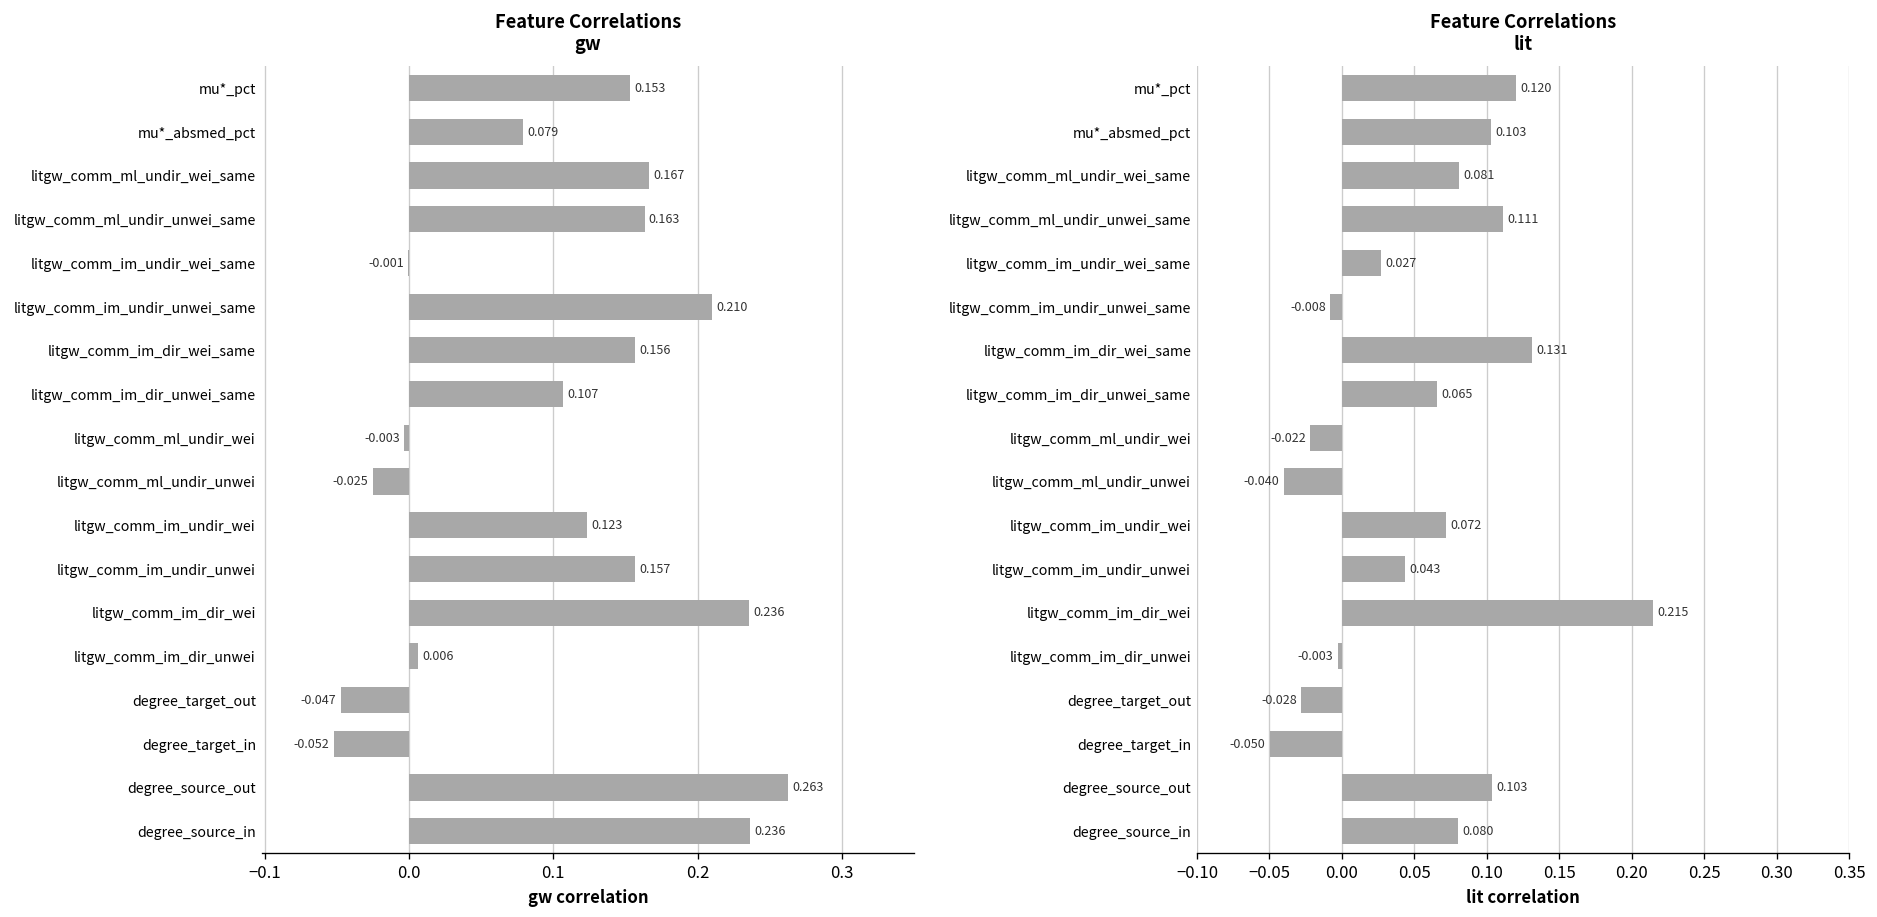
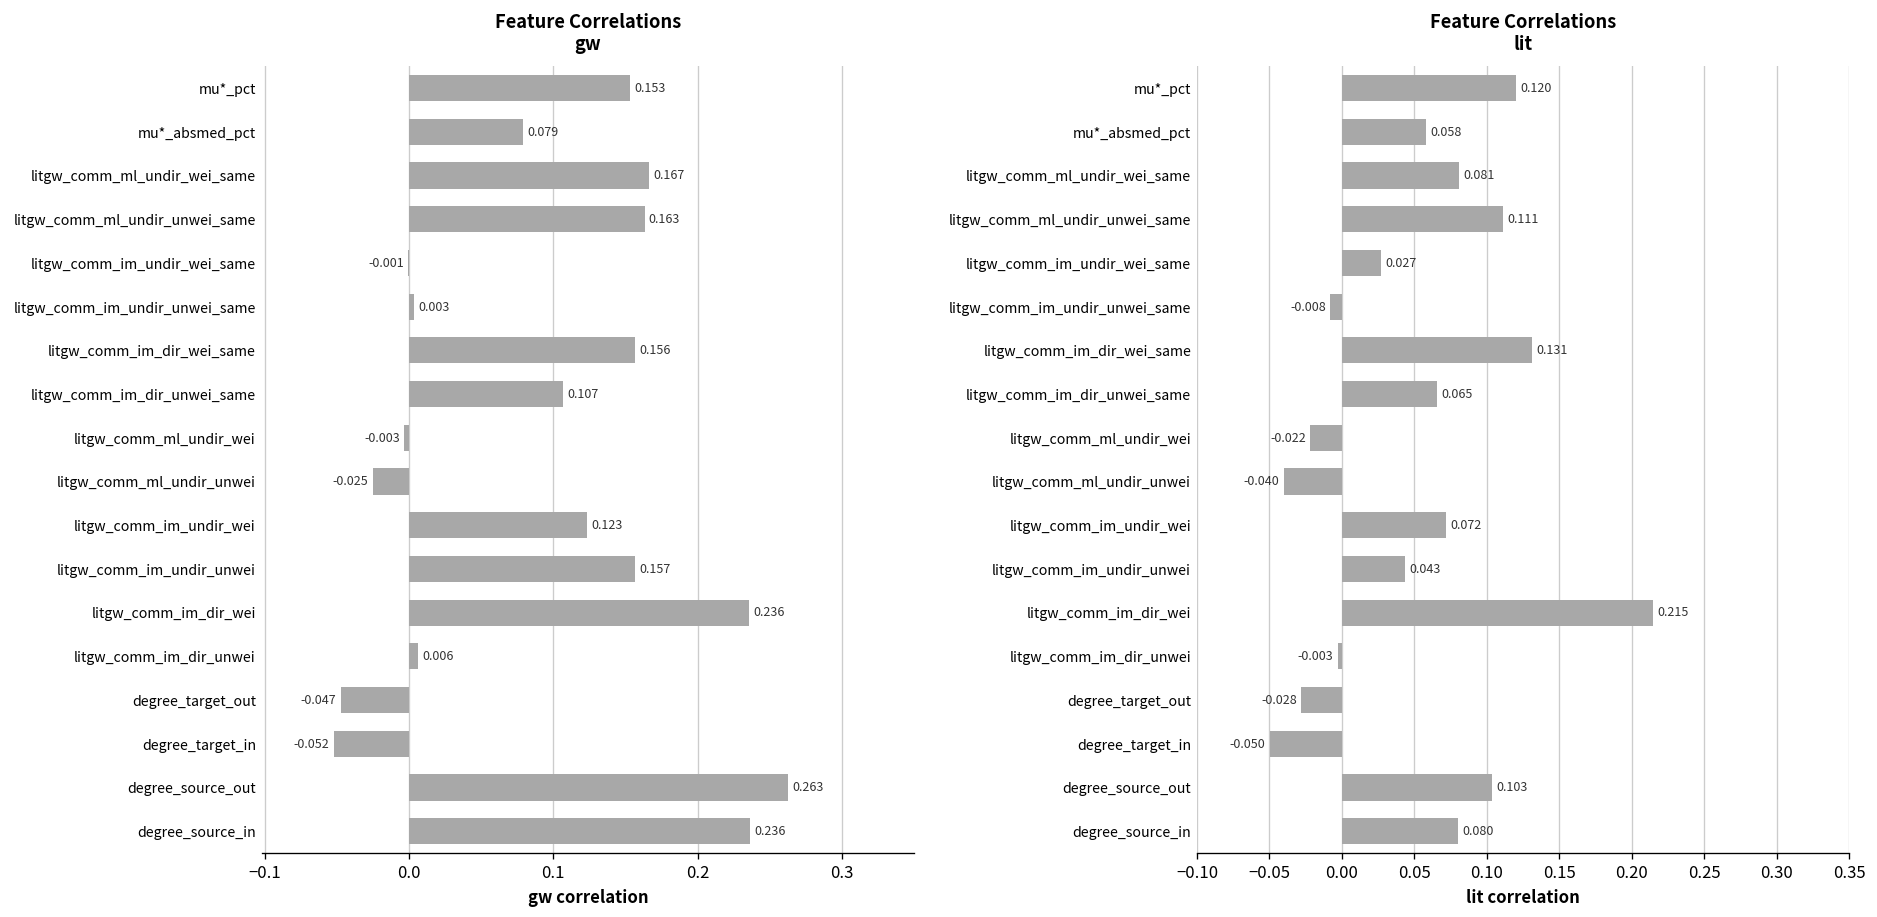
  {
    "Feature Correlations gw": {
      "mu*_pct": 0.153,
      "mu*_absmed_pct": 0.079,
      "litgw_comm_ml_undir_wei_same": 0.167,
      "litgw_comm_ml_undir_unwei_same": 0.163,
      "litgw_comm_im_undir_wei_same": -0.001,
-     "litgw_comm_im_undir_unwei_same": 0.210,
+     "litgw_comm_im_undir_unwei_same": 0.003,
      "litgw_comm_im_dir_wei_same": 0.156,
      "litgw_comm_im_dir_unwei_same": 0.107,
      "litgw_comm_ml_undir_wei": -0.003,
      "litgw_comm_ml_undir_unwei": -0.025,
      "litgw_comm_im_undir_wei": 0.123,
      "litgw_comm_im_undir_unwei": 0.157,
      "litgw_comm_im_dir_wei": 0.236,
      "litgw_comm_im_dir_unwei": 0.006,
      "degree_target_out": -0.047,
      "degree_target_in": -0.052,
      "degree_source_out": 0.263,
      "degree_source_in": 0.236
    },
    "Feature Correlations lit": {
      "mu*_pct": 0.120,
-     "mu*_absmed_pct": 0.103,
+     "mu*_absmed_pct": 0.058,
      "litgw_comm_ml_undir_wei_same": 0.081,
      "litgw_comm_ml_undir_unwei_same": 0.111,
      "litgw_comm_im_undir_wei_same": 0.027,
      "litgw_comm_im_undir_unwei_same": -0.008,
      "litgw_comm_im_dir_wei_same": 0.131,
      "litgw_comm_im_dir_unwei_same": 0.065,
      "litgw_comm_ml_undir_wei": -0.022,
      "litgw_comm_ml_undir_unwei": -0.040,
      "litgw_comm_im_undir_wei": 0.072,
      "litgw_comm_im_undir_unwei": 0.043,
      "litgw_comm_im_dir_wei": 0.215,
      "litgw_comm_im_dir_unwei": -0.003,
      "degree_target_out": -0.028,
      "degree_target_in": -0.050,
      "degree_source_out": 0.103,
      "degree_source_in": 0.080
    }
  }
